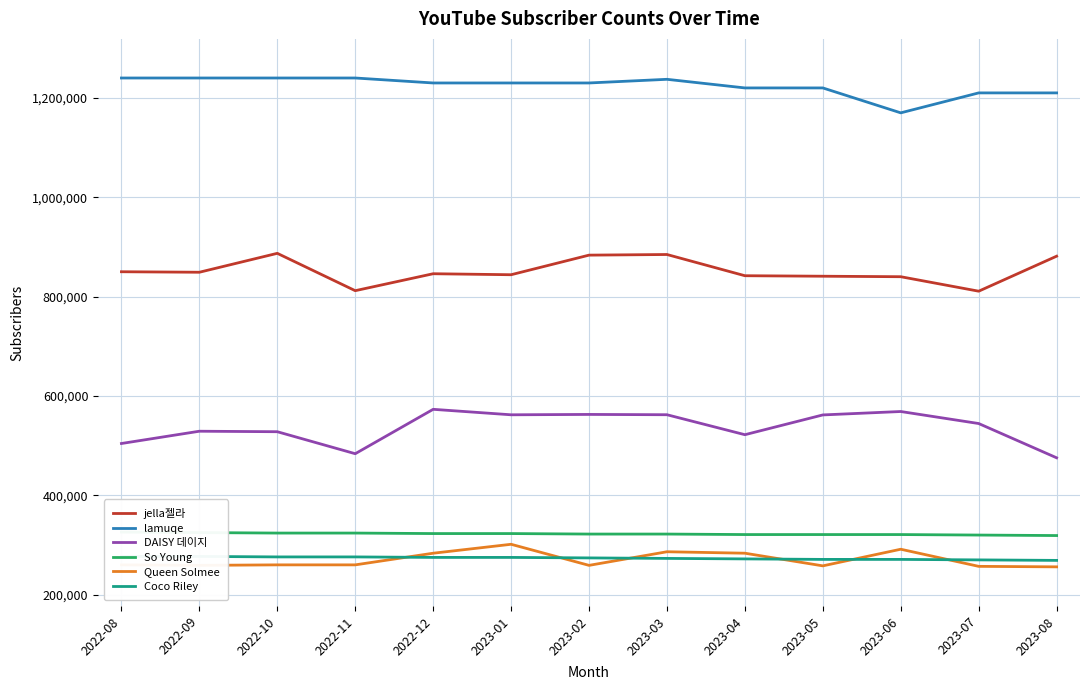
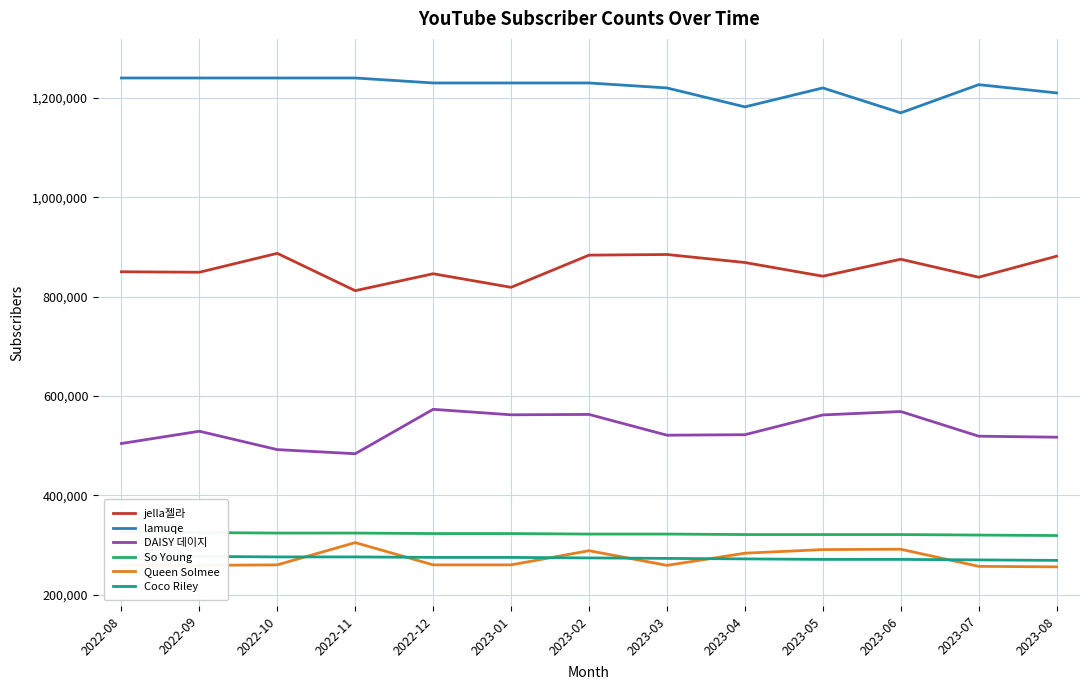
  {
    "jella젤라": {
      "2022-08": "850,000",
      "2022-09": "850,000",
      "2022-10": "890,000",
      "2022-11": "810,000",
      "2022-12": "850,000",
-     "2023-01": "840,000",
+     "2023-01": "820,000",
      "2023-02": "880,000",
      "2023-03": "880,000",
-     "2023-04": "840,000",
+     "2023-04": "870,000",
      "2023-05": "840,000",
-     "2023-06": "840,000",
-     "2023-07": "810,000",
+     "2023-06": "880,000",
+     "2023-07": "840,000",
      "2023-08": "880,000"
    },
    "lamuqe": {
      "2022-08": "1,240,000",
      "2022-09": "1,240,000",
      "2022-10": "1,240,000",
      "2022-11": "1,240,000",
      "2022-12": "1,230,000",
      "2023-01": "1,230,000",
      "2023-02": "1,230,000",
-     "2023-03": "1,240,000",
-     "2023-04": "1,220,000",
+     "2023-03": "1,220,000",
+     "2023-04": "1,180,000",
      "2023-05": "1,220,000",
      "2023-06": "1,170,000",
-     "2023-07": "1,210,000",
+     "2023-07": "1,230,000",
      "2023-08": "1,210,000"
    },
    "DAISY 데이지": {
      "2022-08": "500,000",
      "2022-09": "530,000",
-     "2022-10": "530,000",
+     "2022-10": "490,000",
      "2022-11": "480,000",
      "2022-12": "570,000",
      "2023-01": "560,000",
      "2023-02": "560,000",
-     "2023-03": "560,000",
+     "2023-03": "520,000",
      "2023-04": "520,000",
      "2023-05": "560,000",
      "2023-06": "570,000",
-     "2023-07": "540,000",
-     "2023-08": "480,000"
+     "2023-07": "520,000",
+     "2023-08": "520,000"
    },
    "Queen Solmee": {
      "2022-10": "260,000",
-     "2022-11": "260,000",
-     "2022-12": "280,000",
-     "2023-01": "300,000",
-     "2023-02": "260,000",
-     "2023-03": "290,000",
+     "2022-11": "300,000",
+     "2022-12": "260,000",
+     "2023-01": "260,000",
+     "2023-02": "290,000",
+     "2023-03": "260,000",
      "2023-04": "280,000",
-     "2023-05": "260,000",
+     "2023-05": "290,000",
      "2023-06": "290,000",
      "2023-07": "260,000",
      "2023-08": "260,000"
    }
  }
